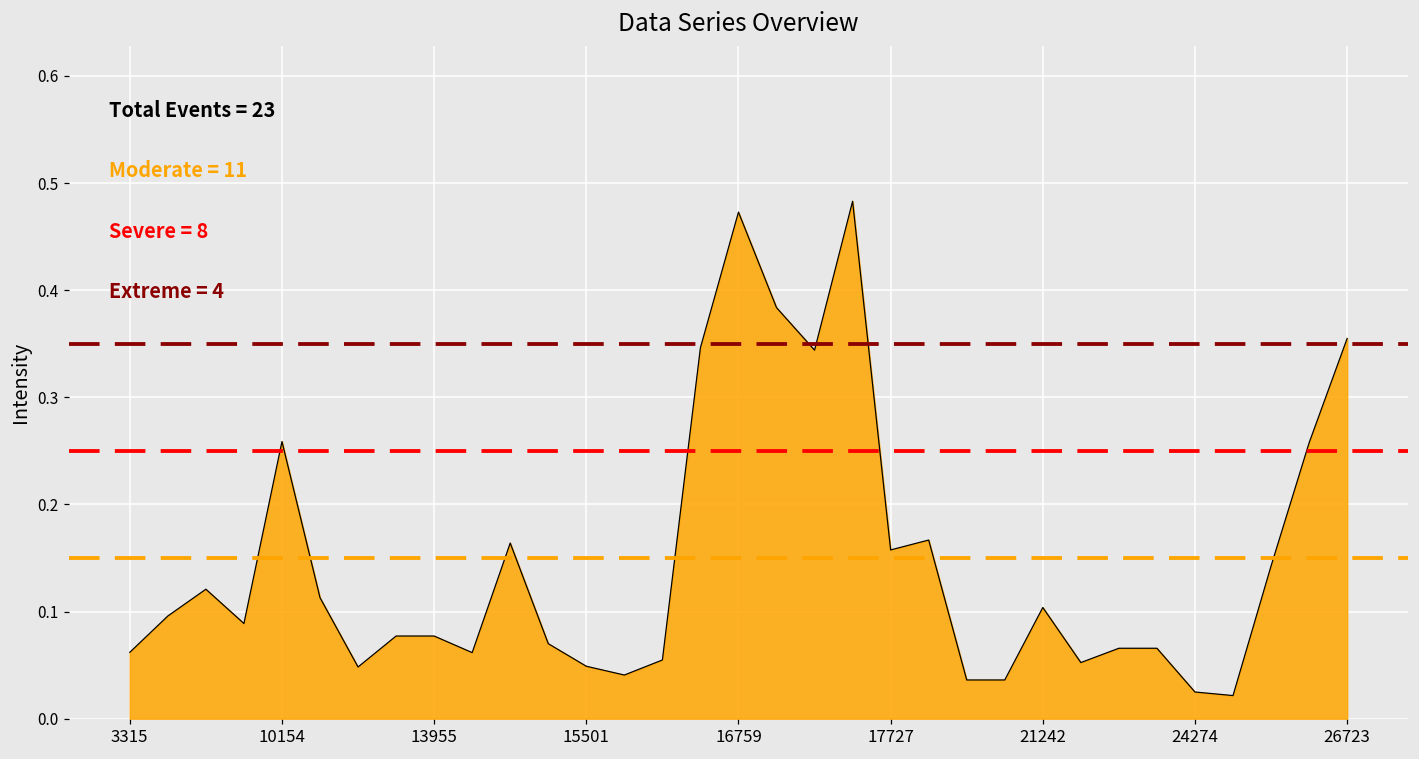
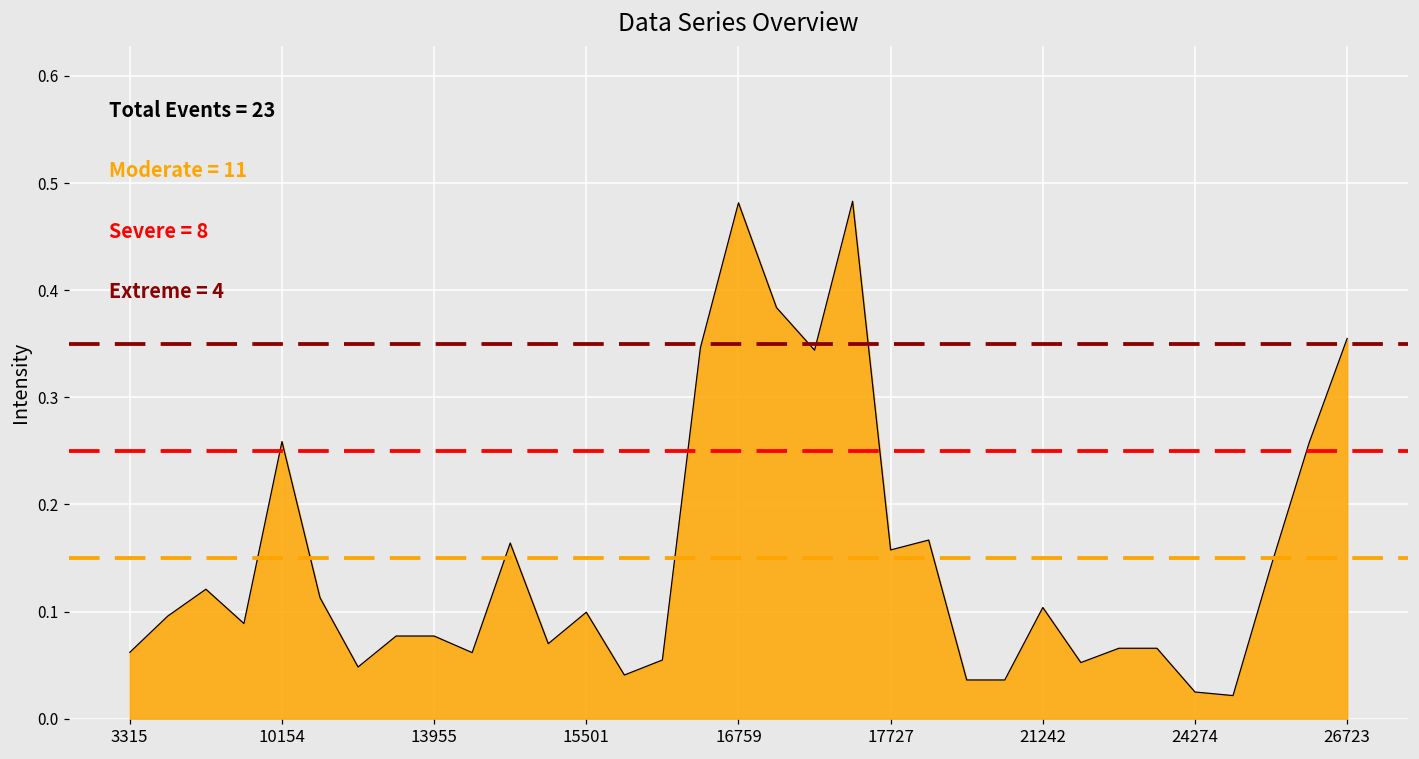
  {
    "3315": 0.06,
    "10154": 0.26,
    "13955": 0.08,
-   "15501": 0.05,
-   "16759": 0.47,
+   "15501": 0.10,
+   "16759": 0.48,
    "17727": 0.16,
    "21242": 0.10,
    "24274": 0.02,
    "26723": 0.35
  }
